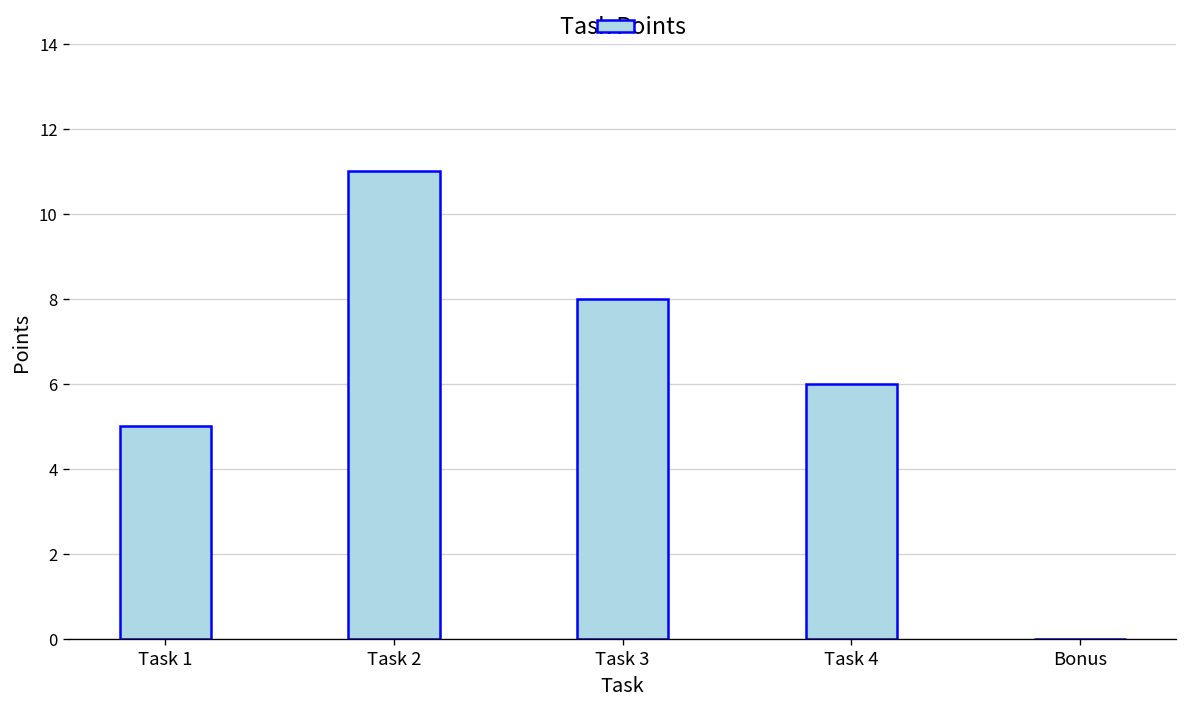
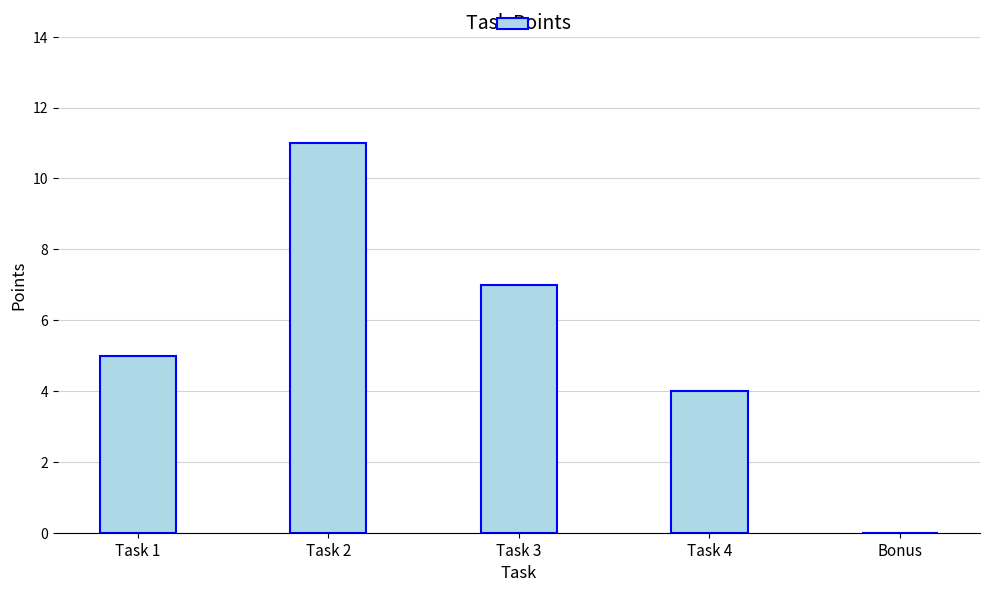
  {
    "Task 1": 5,
    "Task 2": 11,
-   "Task 3": 8,
-   "Task 4": 6,
+   "Task 3": 7,
+   "Task 4": 4,
    "Bonus": 0
  }
